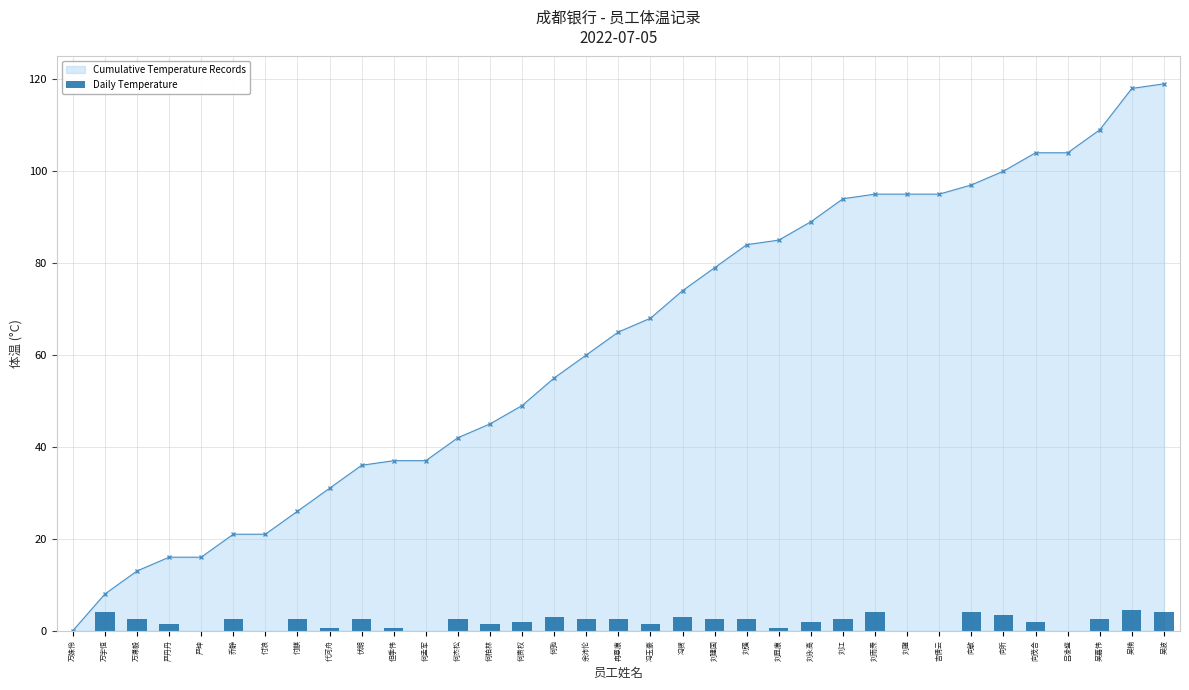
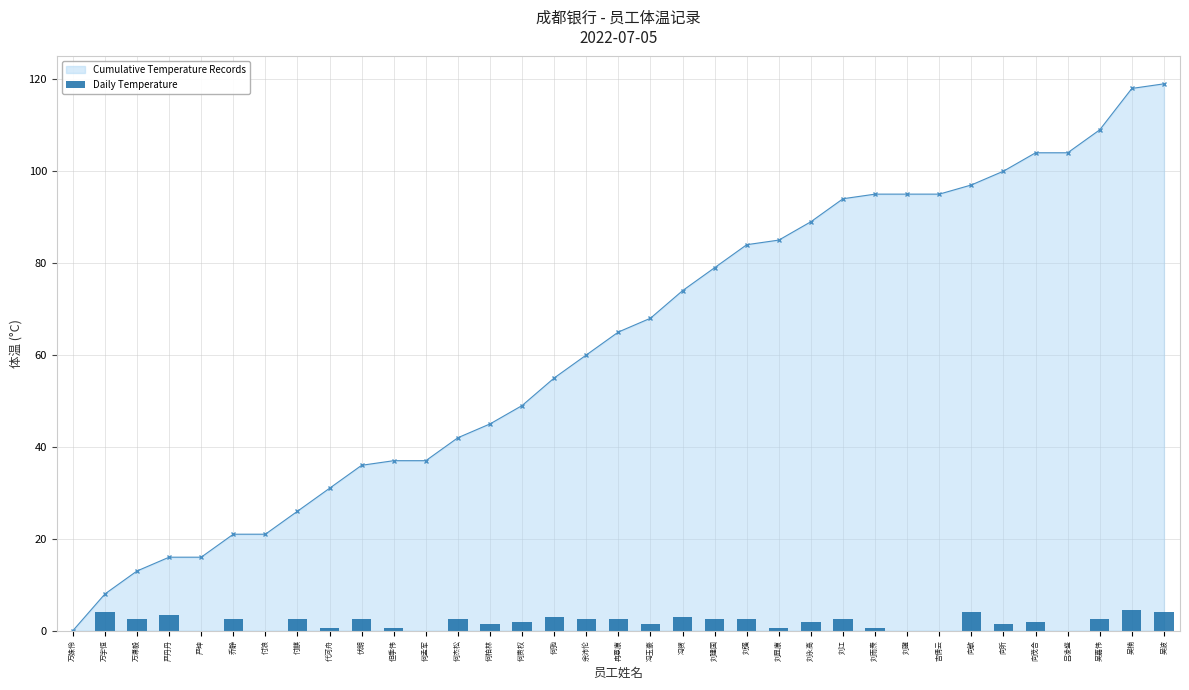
  {
    "Cumulative Temperature Records": {
      "万姝伶": 0,
      "万宇恒": 8,
      "万潇毅": 13,
      "严丹丹": 16,
      "严坤": 16,
      "乔静": 21,
      "付浪": 21,
      "付麒": 26,
      "代河舟": 31,
      "伏朗": 36,
      "但季伟": 37,
      "何孟军": 37,
      "何杰松": 42,
      "何柏林": 45,
      "何贵权": 49,
      "何驰": 55,
      "余沛伦": 60,
      "冉意康": 65,
      "冯玉豪": 68,
      "冯赟": 74,
      "刘建国": 79,
      "刘强": 84,
      "刘显康": 85,
      "刘永高": 89,
      "刘江": 94,
      "刘雨焘": 95,
      "刘骥": 95,
      "吉倩云": 95,
      "向敏": 97,
      "向昕": 100,
      "向茂合": 104,
      "吕凌盛": 104,
      "吴嘉伟": 109,
      "吴楠": 118,
      "吴波": 119
    },
    "Daily Temperature": {
      "万姝伶": 0,
      "万宇恒": 4,
      "万潇毅": 3,
-     "严丹丹": 1,
+     "严丹丹": 4,
      "严坤": 0,
      "乔静": 3,
      "付浪": 0,
      "付麒": 3,
      "伏朗": 3,
      "何孟军": 0,
      "何杰松": 3,
      "何柏林": 1,
      "何贵权": 2,
      "何驰": 3,
      "余沛伦": 3,
      "冉意康": 3,
      "冯玉豪": 1,
      "冯赟": 3,
      "刘建国": 3,
      "刘强": 3,
      "刘永高": 2,
      "刘江": 3,
-     "刘雨焘": 4,
+     "刘雨焘": 1,
      "刘骥": 0,
      "吉倩云": 0,
      "向敏": 4,
-     "向昕": 4,
+     "向昕": 1,
      "向茂合": 2,
      "吕凌盛": 0,
      "吴嘉伟": 3,
      "吴楠": 4,
      "吴波": 4
    }
  }
